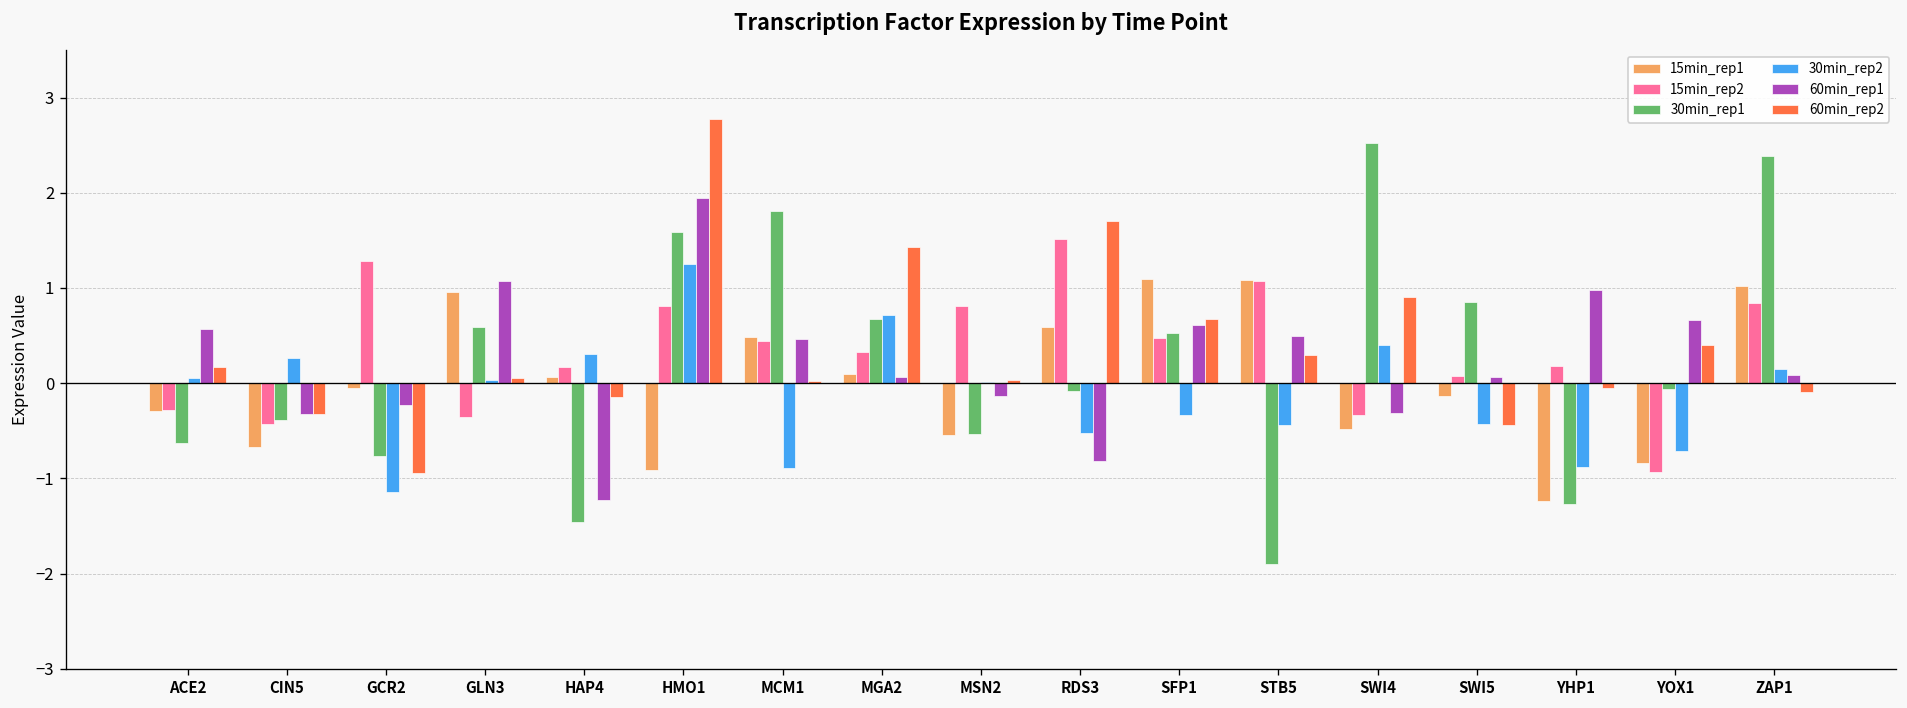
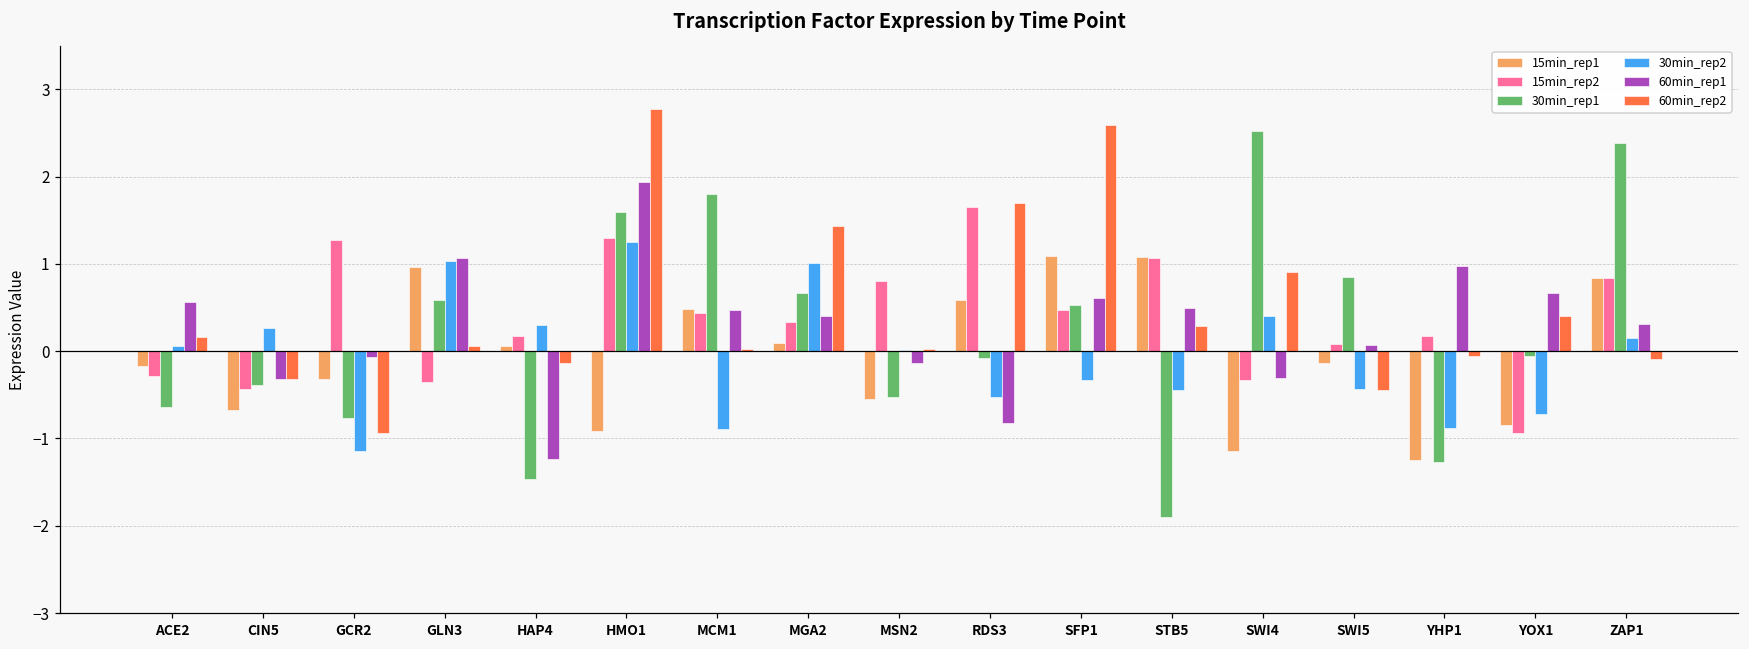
  {
    "15min_rep1": {
-     "ACE2": -0.3,
+     "ACE2": -0.2,
      "CIN5": -0.7,
-     "GCR2": -0.1,
+     "GCR2": -0.3,
      "GLN3": 1.0,
      "HAP4": 0.1,
      "HMO1": -0.9,
      "MCM1": 0.5,
      "MGA2": 0.1,
      "MSN2": -0.5,
      "RDS3": 0.6,
      "SFP1": 1.1,
      "STB5": 1.1,
-     "SWI4": -0.5,
+     "SWI4": -1.1,
      "SWI5": -0.1,
      "YHP1": -1.2,
      "YOX1": -0.8,
-     "ZAP1": 1.0
+     "ZAP1": 0.8
    },
    "15min_rep2": {
      "ACE2": -0.3,
      "CIN5": -0.4,
      "GCR2": 1.3,
      "GLN3": -0.4,
      "HAP4": 0.2,
-     "HMO1": 0.8,
+     "HMO1": 1.3,
      "MCM1": 0.4,
      "MGA2": 0.3,
      "MSN2": 0.8,
-     "RDS3": 1.5,
+     "RDS3": 1.6,
      "SFP1": 0.5,
      "STB5": 1.1,
      "SWI4": -0.3,
      "SWI5": 0.1,
      "YHP1": 0.2,
      "YOX1": -0.9,
      "ZAP1": 0.8
    },
    "30min_rep1": {
      "ACE2": -0.6,
      "CIN5": -0.4,
      "GCR2": -0.8,
      "GLN3": 0.6,
      "HAP4": -1.5,
      "HMO1": 1.6,
      "MCM1": 1.8,
      "MGA2": 0.7,
      "MSN2": -0.5,
      "RDS3": -0.1,
      "SFP1": 0.5,
      "STB5": -1.9,
      "SWI4": 2.5,
      "SWI5": 0.9,
      "YHP1": -1.3,
      "YOX1": -0.1,
      "ZAP1": 2.4
    },
    "30min_rep2": {
      "ACE2": 0.1,
      "CIN5": 0.3,
      "GCR2": -1.1,
-     "GLN3": 0.0,
+     "GLN3": 1.0,
      "HAP4": 0.3,
      "HMO1": 1.3,
      "MCM1": -0.9,
-     "MGA2": 0.7,
+     "MGA2": 1.0,
      "RDS3": -0.5,
      "SFP1": -0.3,
      "STB5": -0.4,
      "SWI4": 0.4,
      "SWI5": -0.4,
      "YHP1": -0.9,
      "YOX1": -0.7,
      "ZAP1": 0.2
    },
    "60min_rep1": {
      "ACE2": 0.6,
      "CIN5": -0.3,
-     "GCR2": -0.2,
+     "GCR2": -0.1,
      "GLN3": 1.1,
      "HAP4": -1.2,
      "HMO1": 1.9,
      "MCM1": 0.5,
-     "MGA2": 0.1,
+     "MGA2": 0.4,
      "MSN2": -0.1,
      "RDS3": -0.8,
      "SFP1": 0.6,
      "STB5": 0.5,
      "SWI4": -0.3,
      "SWI5": 0.1,
      "YHP1": 1.0,
      "YOX1": 0.7,
-     "ZAP1": 0.1
+     "ZAP1": 0.3
    },
    "60min_rep2": {
      "ACE2": 0.2,
      "CIN5": -0.3,
      "GCR2": -0.9,
      "GLN3": 0.1,
      "HAP4": -0.1,
      "HMO1": 2.8,
      "MGA2": 1.4,
      "RDS3": 1.7,
-     "SFP1": 0.7,
+     "SFP1": 2.6,
      "STB5": 0.3,
      "SWI4": 0.9,
      "SWI5": -0.4,
      "YHP1": -0.1,
      "YOX1": 0.4,
      "ZAP1": -0.1
    }
  }
